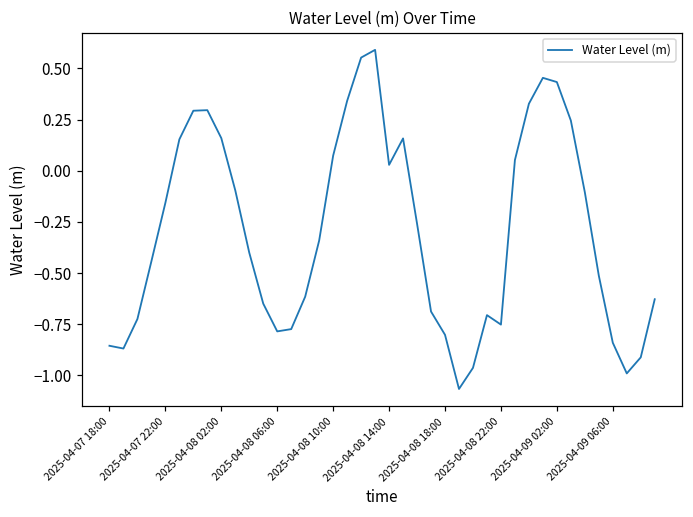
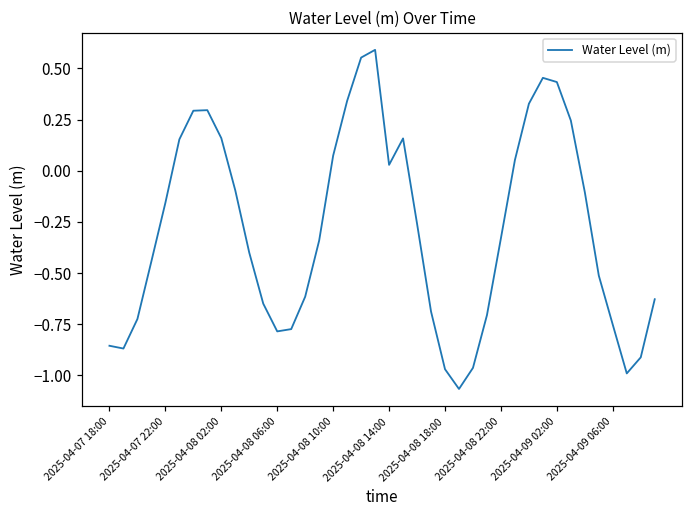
  {
    "2025-04-07 18:00": -0.86,
    "2025-04-07 22:00": -0.16,
    "2025-04-08 02:00": 0.16,
    "2025-04-08 06:00": -0.79,
    "2025-04-08 10:00": 0.07,
    "2025-04-08 14:00": 0.03,
-   "2025-04-08 18:00": -0.80,
-   "2025-04-08 22:00": -0.75,
+   "2025-04-08 18:00": -0.97,
+   "2025-04-08 22:00": -0.33,
    "2025-04-09 02:00": 0.43,
-   "2025-04-09 06:00": -0.84
+   "2025-04-09 06:00": -0.75
  }
